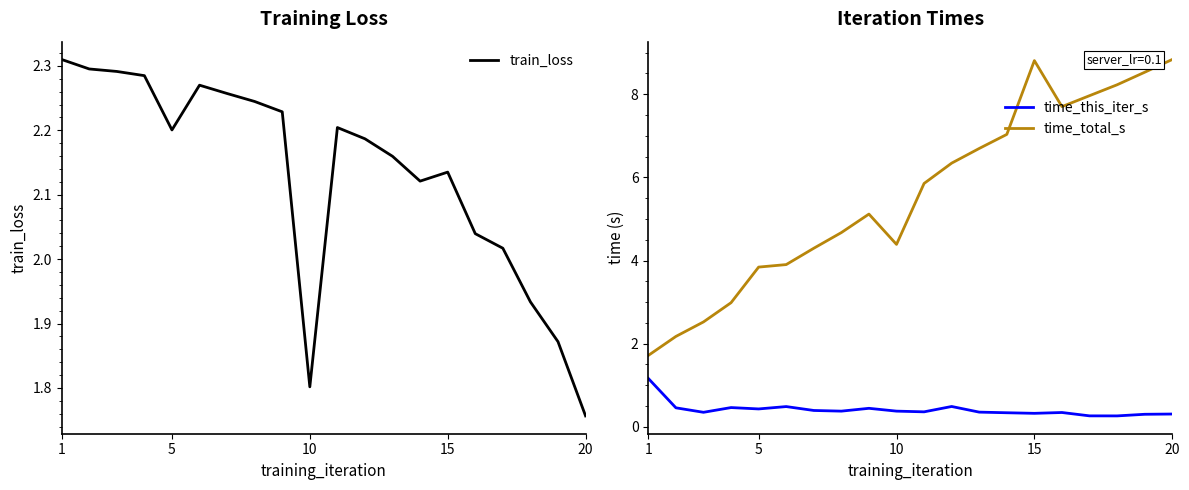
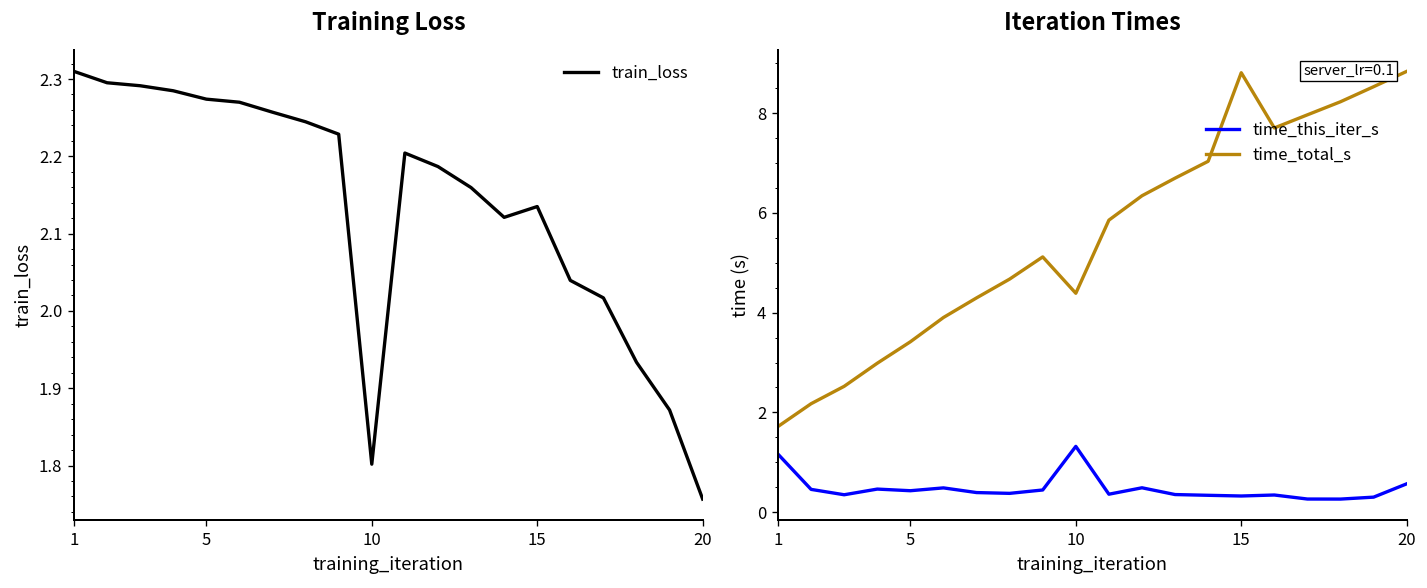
  {
    "Training Loss": {
      "1": 2.31,
-     "5": 2.20,
+     "5": 2.27,
      "10": 1.80,
      "15": 2.14,
      "20": 1.76
    },
    "Iteration Times": {
      "time_this_iter_s": {
        "1": 1.2,
        "5": 0.4,
-       "10": 0.4,
+       "10": 1.3,
        "15": 0.3,
-       "20": 0.3
+       "20": 0.6
      },
      "time_total_s": {
        "1": 1.7,
-       "5": 3.8,
+       "5": 3.4,
        "10": 4.4,
        "15": 8.8,
        "20": 8.8
      }
    }
  }
